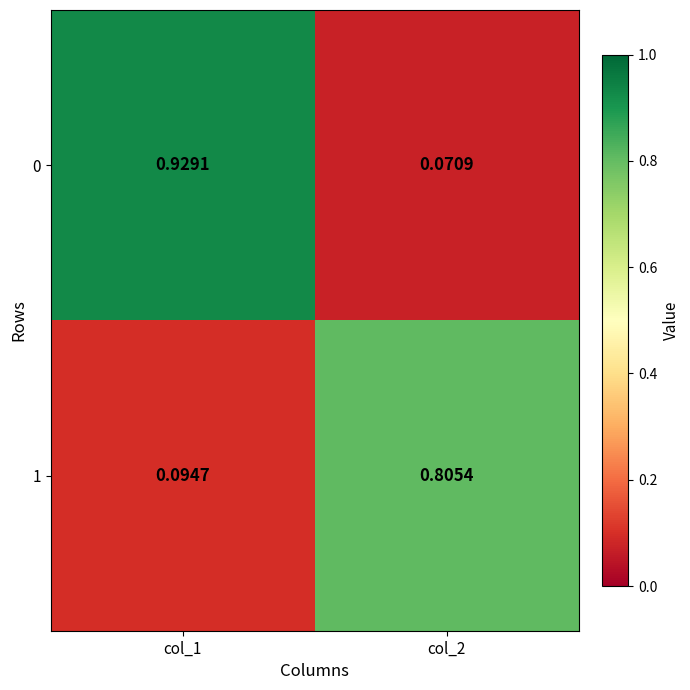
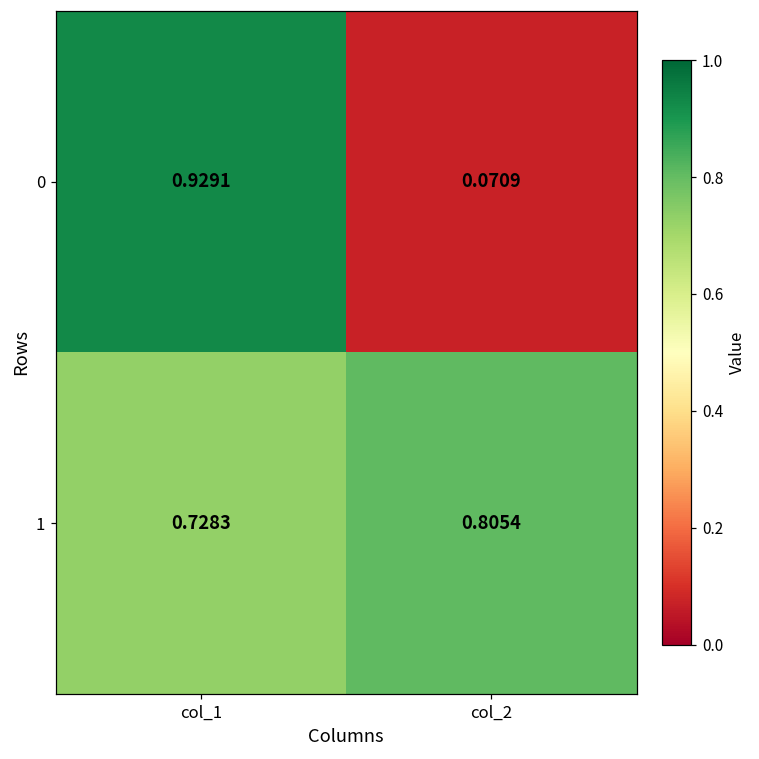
  {
    "0": {
      "col_1": 0.9291,
      "col_2": 0.0709
    },
    "1": {
-     "col_1": 0.0947,
+     "col_1": 0.7283,
      "col_2": 0.8054
    }
  }
